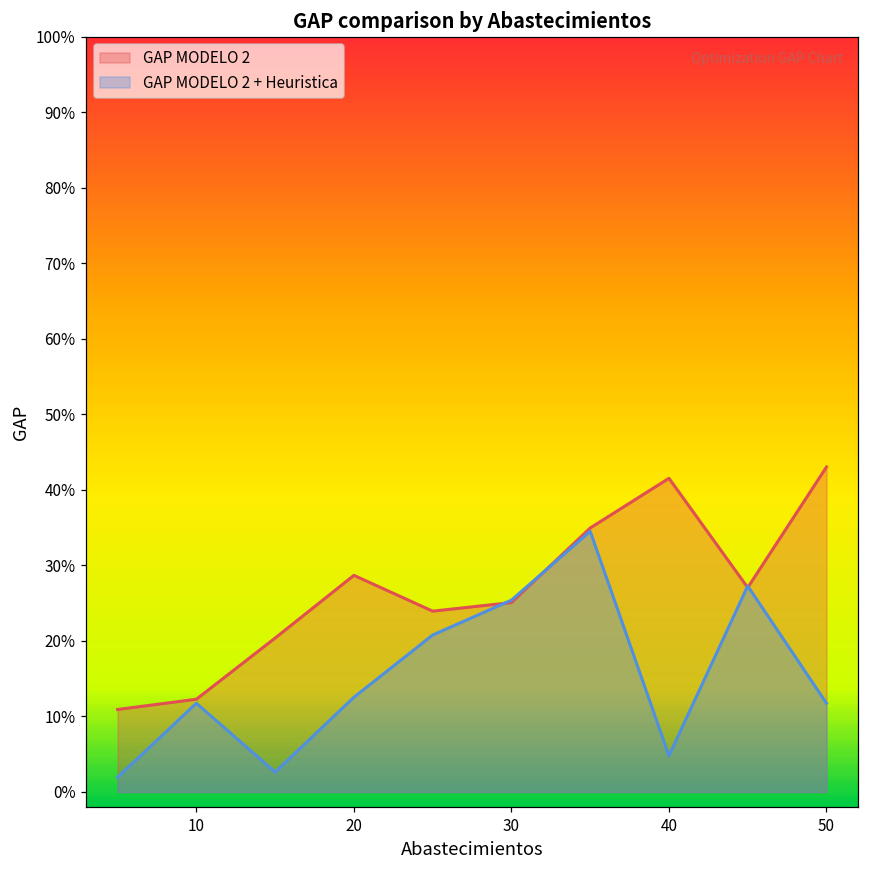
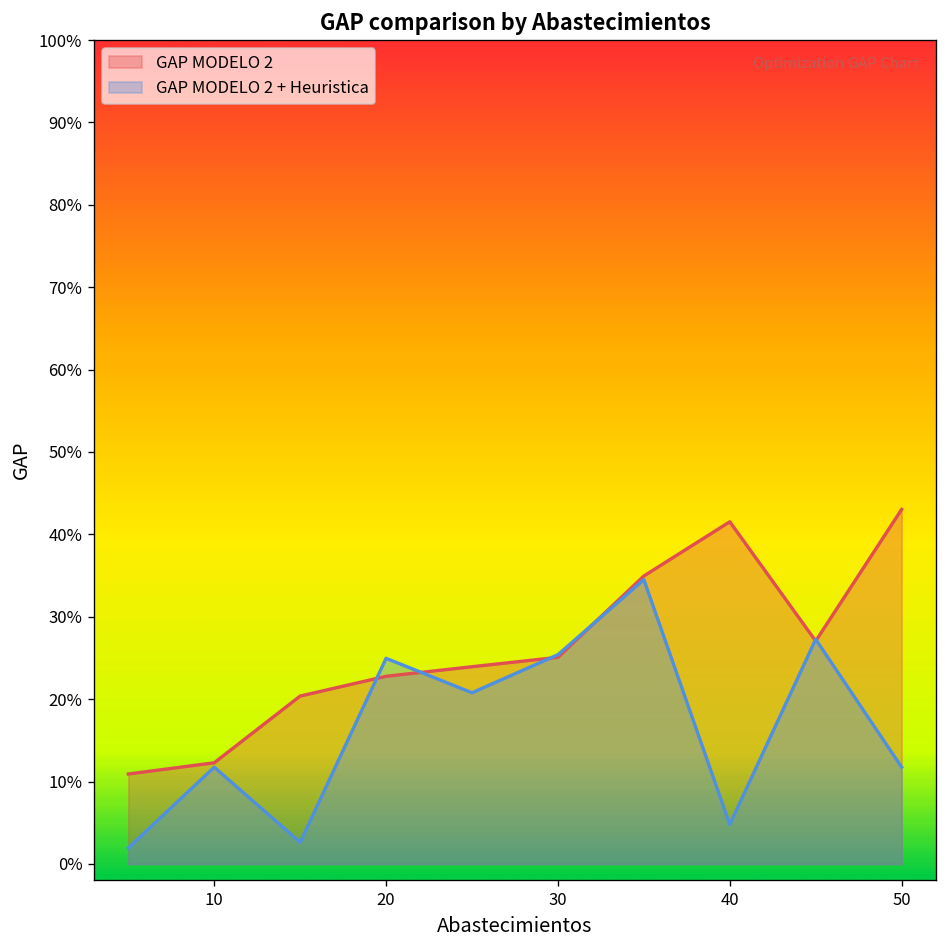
  {
    "GAP MODELO 2": {
      "10": "12%",
-     "20": "29%",
+     "20": "23%",
      "40": "42%",
      "50": "43%"
    },
    "GAP MODELO 2 + Heuristica": {
      "10": "12%",
-     "20": "13%",
+     "20": "25%",
      "40": "5%",
      "50": "12%"
    }
  }
